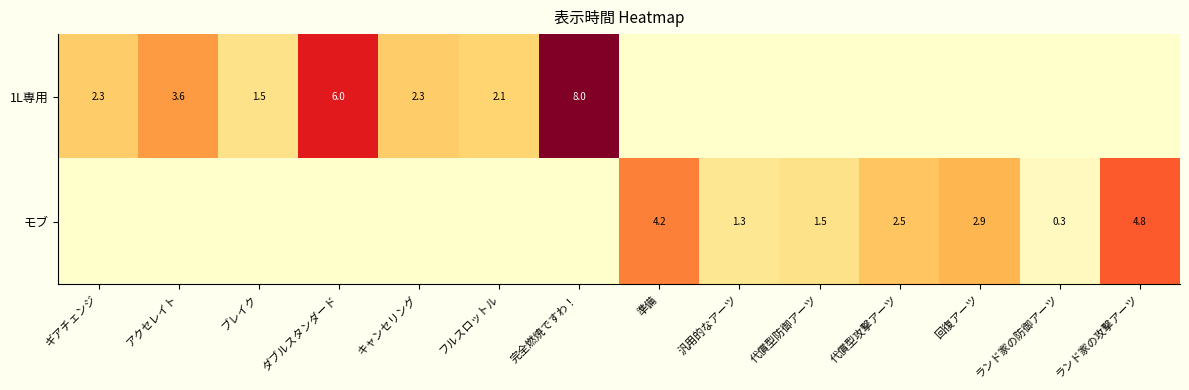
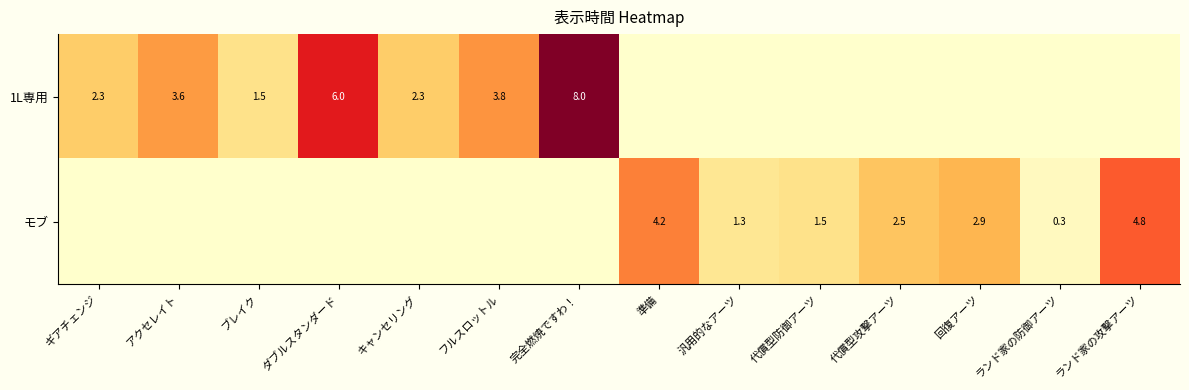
  {
    "1L専用": {
      "ギアチェンジ": 2.3,
      "アクセレイト": 3.6,
      "ブレイク": 1.5,
      "ダブルスタンダード": 6.0,
      "キャンセリング": 2.3,
-     "フルスロットル": 2.1,
+     "フルスロットル": 3.8,
      "完全燃焼ですわ！": 8.0
    },
    "モブ": {
      "準備": 4.2,
      "汎用的なアーツ": 1.3,
      "代償型防御アーツ": 1.5,
      "代償型攻撃アーツ": 2.5,
      "回復アーツ": 2.9,
      "ランド家の防御アーツ": 0.3,
      "ランド家の攻撃アーツ": 4.8
    }
  }
